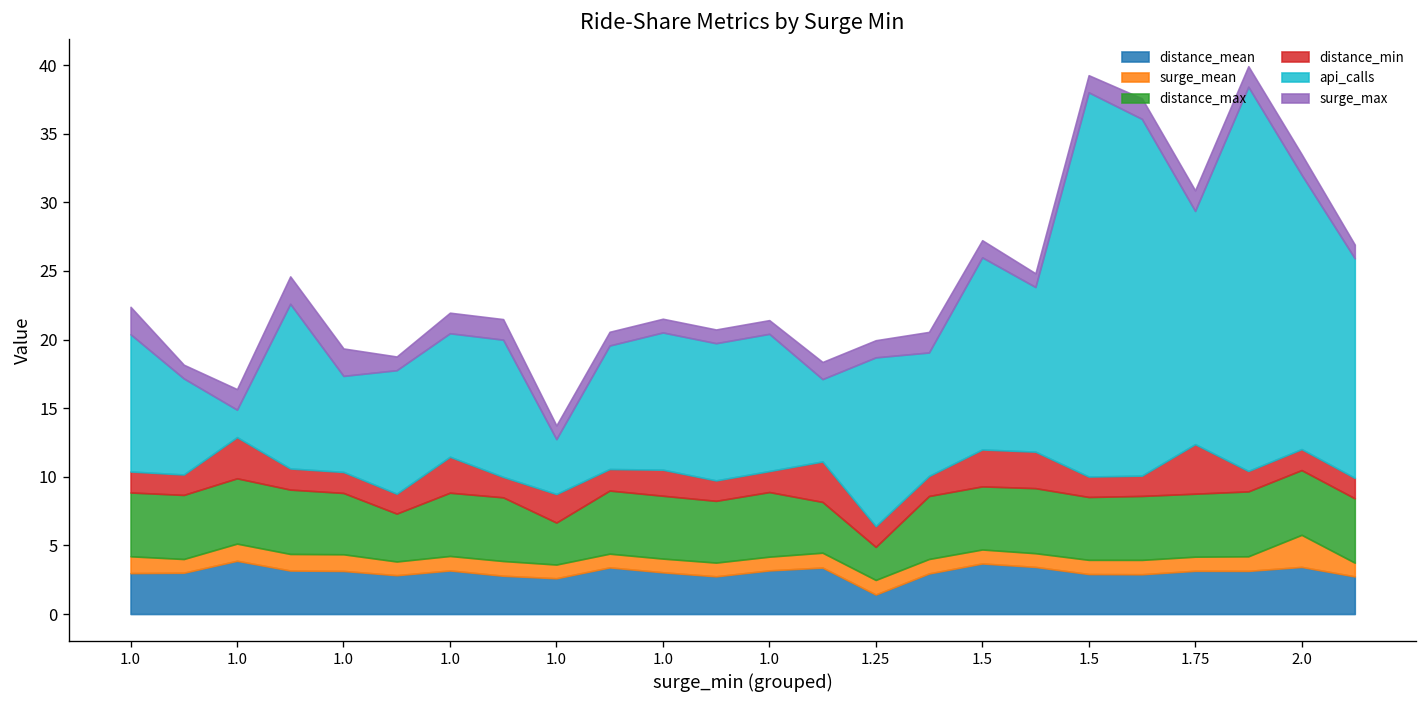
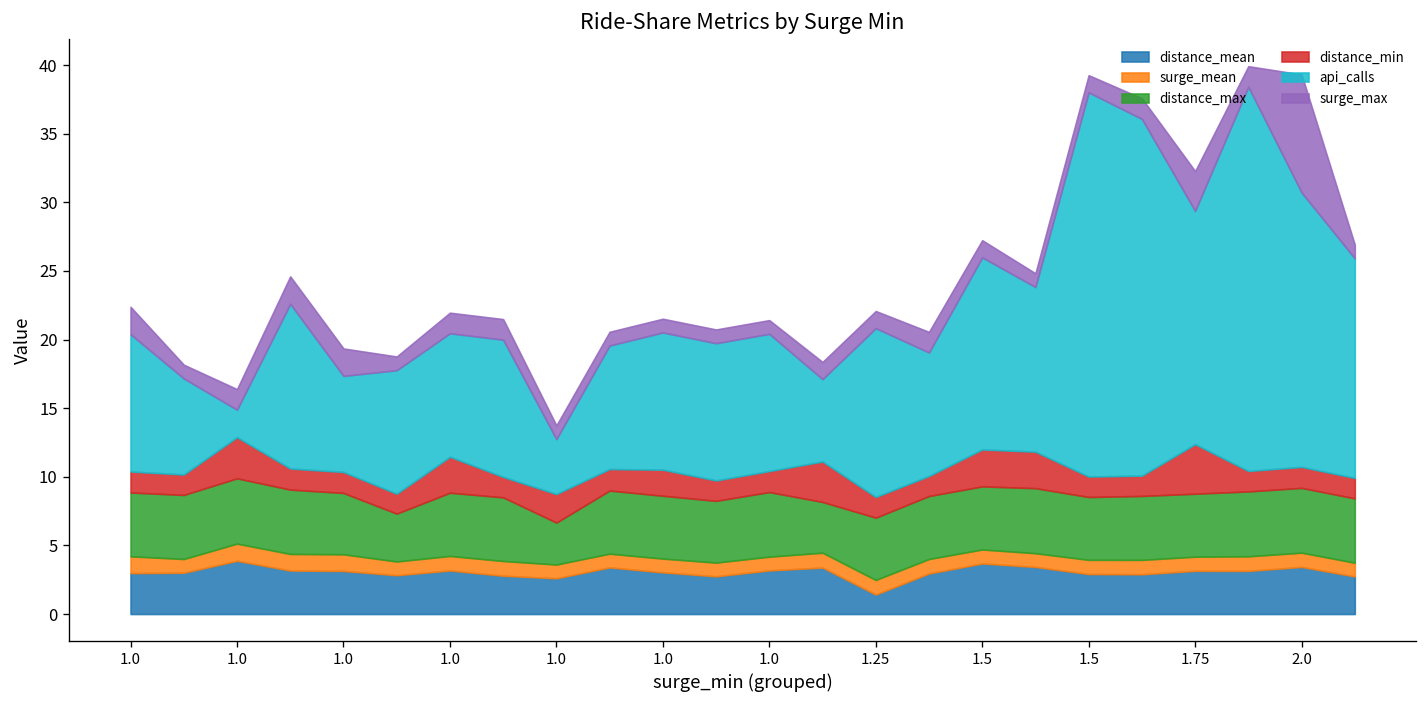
  {
    "distance_mean": {
      "1.25": 1.4,
      "1.75": 3.1,
      "2.0": 3.4
    },
    "surge_mean": {
      "1.25": 1.1,
      "1.75": 1.0,
-     "2.0": 2.3
+     "2.0": 1.0
    },
    "distance_max": {
-     "1.25": 2.4,
+     "1.25": 4.5,
      "1.75": 4.6,
      "2.0": 4.7
    },
    "distance_min": {
      "1.25": 1.5,
      "1.75": 3.6,
      "2.0": 1.5
    },
    "api_calls": {
      "1.25": 12.3,
      "1.75": 17.0,
      "2.0": 20.0
    },
    "surge_max": {
      "1.25": 1.3,
-     "1.75": 1.5,
-     "2.0": 1.5
+     "1.75": 2.9,
+     "2.0": 8.6
    }
  }
